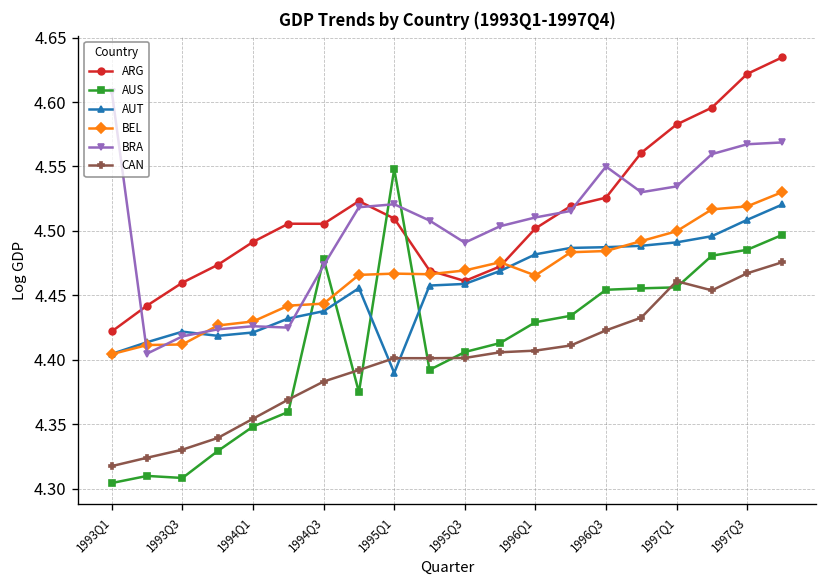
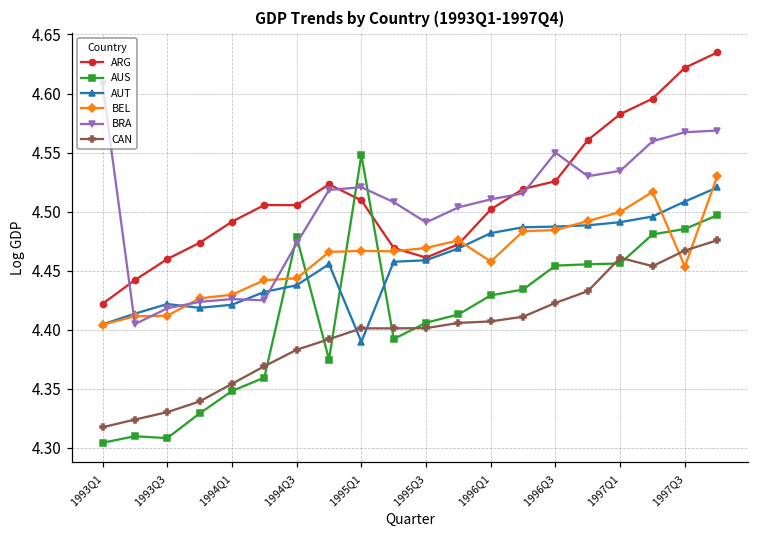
  {
    "ARG": {
      "1993Q1": 4.422,
      "1993Q3": 4.460,
      "1994Q1": 4.491,
      "1994Q3": 4.506,
      "1995Q1": 4.510,
      "1996Q1": 4.502,
      "1996Q3": 4.526,
      "1997Q1": 4.583,
      "1997Q3": 4.622
    },
    "AUS": {
      "1993Q1": 4.304,
      "1993Q3": 4.308,
      "1994Q1": 4.348,
      "1994Q3": 4.479,
      "1995Q1": 4.548,
      "1995Q3": 4.406,
      "1996Q1": 4.429,
      "1996Q3": 4.454,
      "1997Q1": 4.456,
      "1997Q3": 4.485
    },
    "AUT": {
      "1993Q3": 4.422,
      "1994Q1": 4.421,
      "1994Q3": 4.438,
      "1995Q1": 4.390,
      "1996Q1": 4.482,
      "1996Q3": 4.487,
      "1997Q1": 4.491,
      "1997Q3": 4.509
    },
    "BEL": {
      "1993Q3": 4.412,
      "1994Q1": 4.430,
      "1994Q3": 4.444,
      "1995Q1": 4.467,
      "1995Q3": 4.469,
-     "1996Q1": 4.465,
+     "1996Q1": 4.458,
      "1996Q3": 4.484,
      "1997Q1": 4.500,
-     "1997Q3": 4.519
+     "1997Q3": 4.454
    },
    "BRA": {
      "1993Q3": 4.418,
      "1994Q1": 4.426,
      "1994Q3": 4.473,
      "1995Q1": 4.521,
      "1995Q3": 4.491,
      "1996Q1": 4.510,
      "1996Q3": 4.550,
      "1997Q1": 4.535,
      "1997Q3": 4.567
    },
    "CAN": {
      "1993Q1": 4.318,
      "1993Q3": 4.330,
      "1994Q1": 4.354,
      "1994Q3": 4.383,
      "1995Q1": 4.401,
      "1995Q3": 4.401,
      "1996Q1": 4.407,
      "1996Q3": 4.423,
      "1997Q1": 4.461,
      "1997Q3": 4.467
    }
  }
